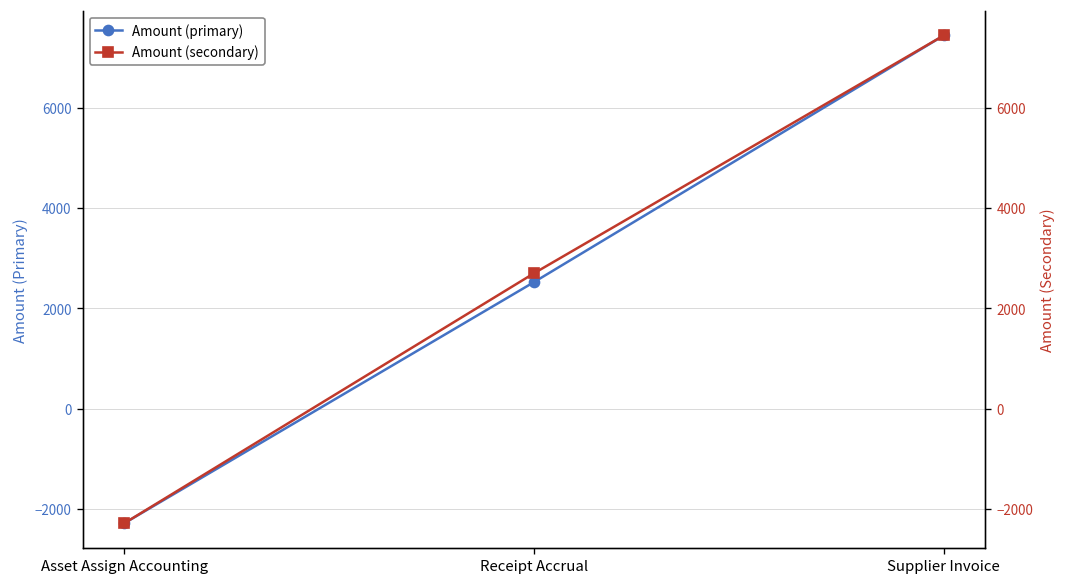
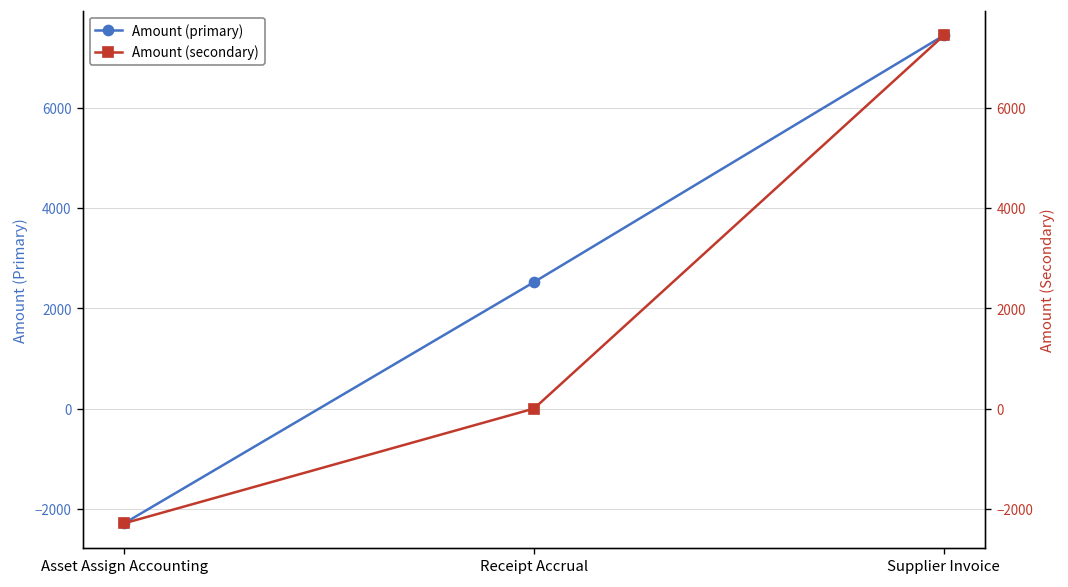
  {
    "Amount (primary)": {
      "Asset Assign Accounting": -2300,
      "Receipt Accrual": 2500,
      "Supplier Invoice": 7400
    },
    "Amount (secondary)": {
      "Asset Assign Accounting": -2300,
-     "Receipt Accrual": 2700,
+     "Receipt Accrual": 0,
      "Supplier Invoice": 7400
    }
  }
